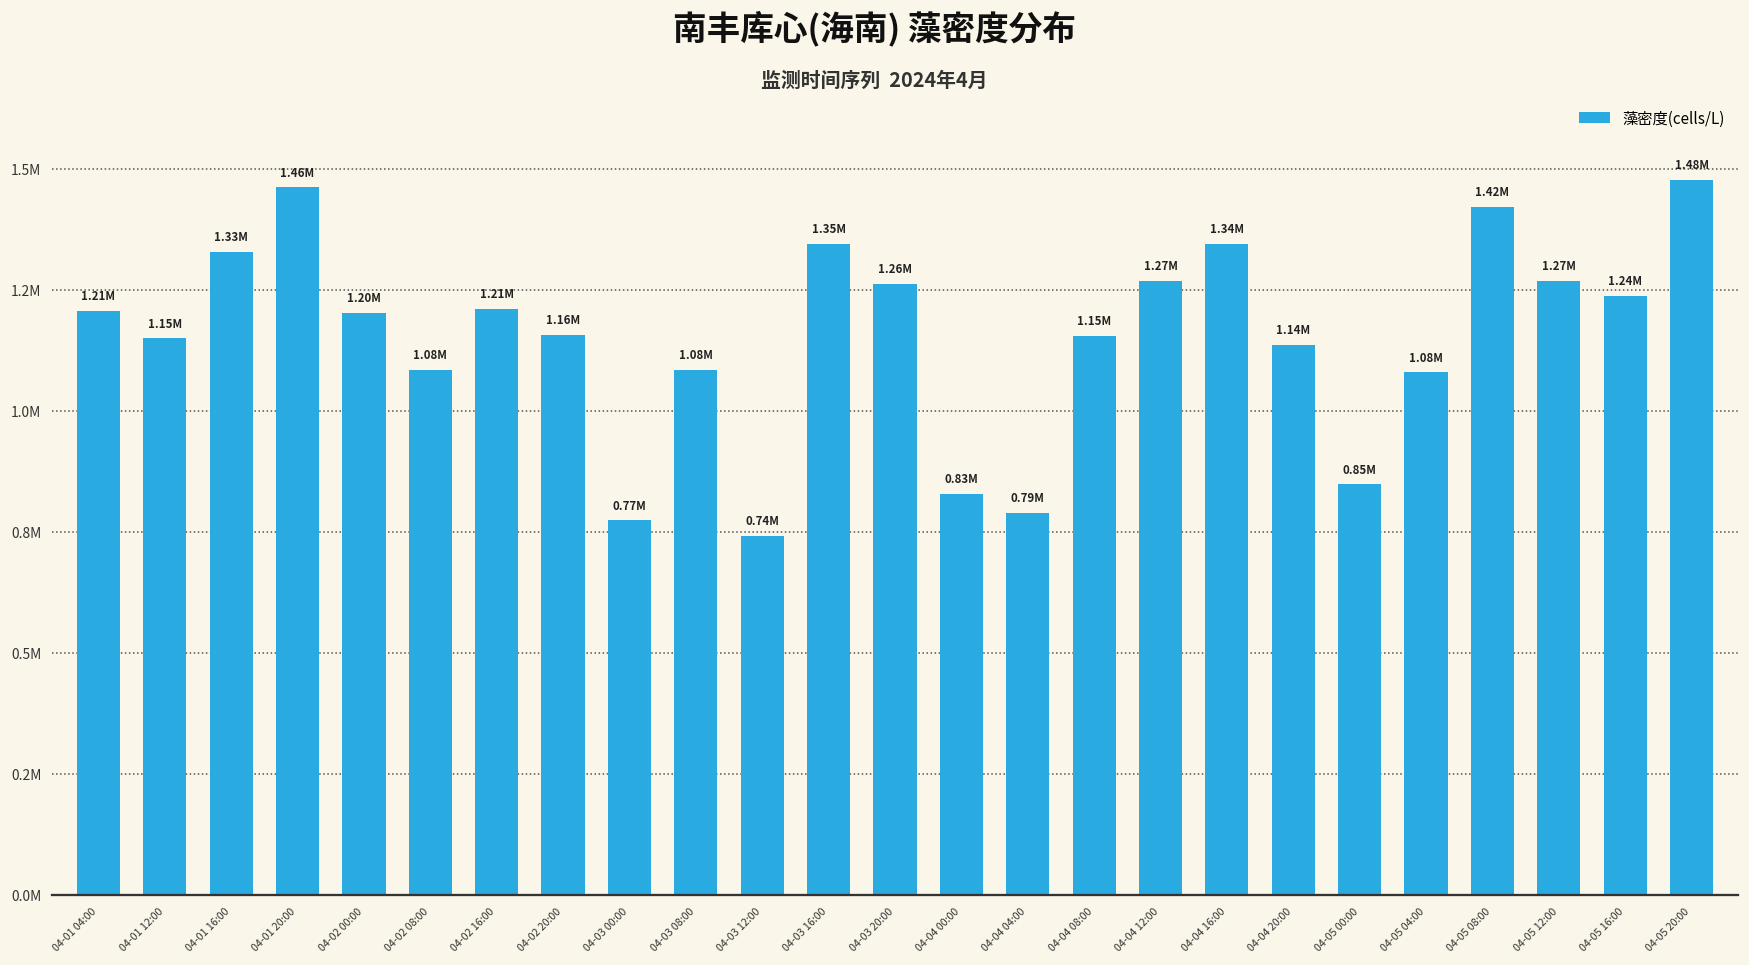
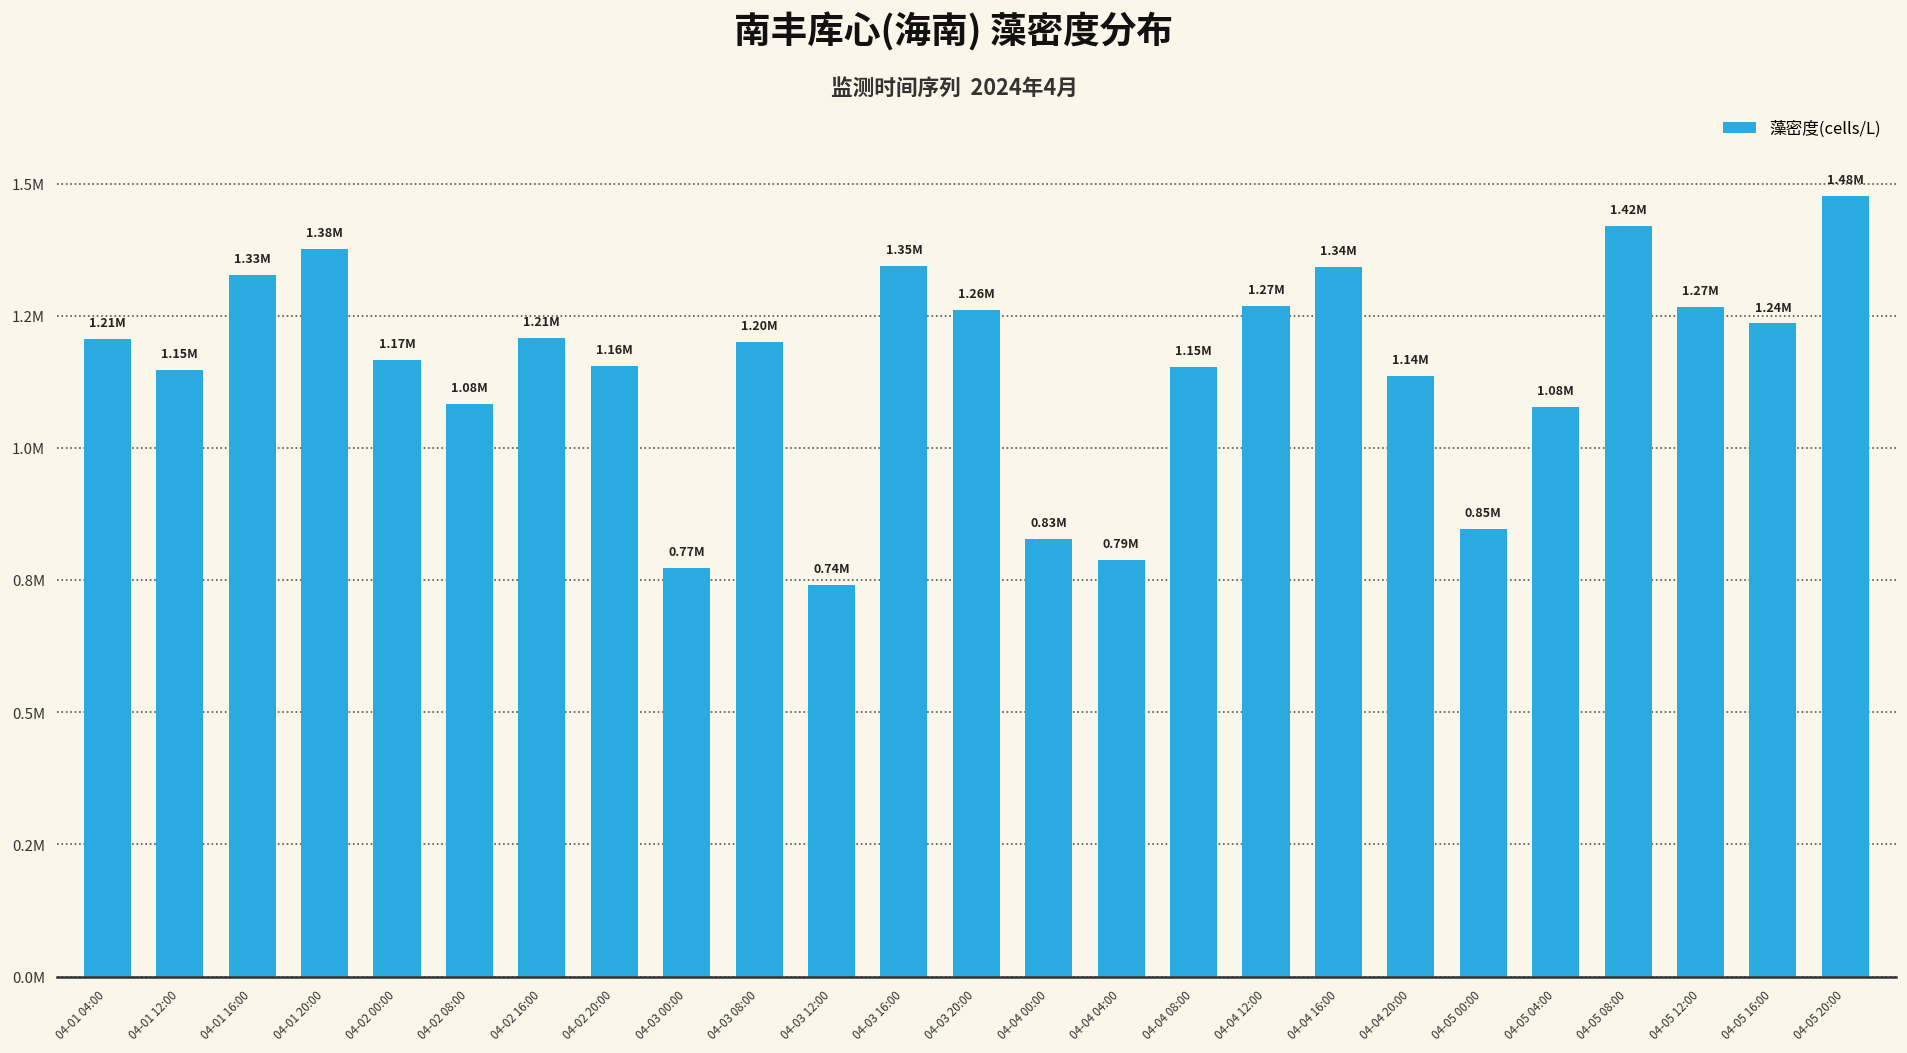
  {
    "04-01 04:00": "1.21M",
    "04-01 12:00": "1.15M",
    "04-01 16:00": "1.33M",
-   "04-01 20:00": "1.46M",
-   "04-02 00:00": "1.20M",
+   "04-01 20:00": "1.38M",
+   "04-02 00:00": "1.17M",
    "04-02 08:00": "1.08M",
    "04-02 16:00": "1.21M",
    "04-02 20:00": "1.16M",
    "04-03 00:00": "0.77M",
-   "04-03 08:00": "1.08M",
+   "04-03 08:00": "1.20M",
    "04-03 12:00": "0.74M",
    "04-03 16:00": "1.35M",
    "04-03 20:00": "1.26M",
    "04-04 00:00": "0.83M",
    "04-04 04:00": "0.79M",
    "04-04 08:00": "1.15M",
    "04-04 12:00": "1.27M",
    "04-04 16:00": "1.34M",
    "04-04 20:00": "1.14M",
    "04-05 00:00": "0.85M",
    "04-05 04:00": "1.08M",
    "04-05 08:00": "1.42M",
    "04-05 12:00": "1.27M",
    "04-05 16:00": "1.24M",
    "04-05 20:00": "1.48M"
  }
